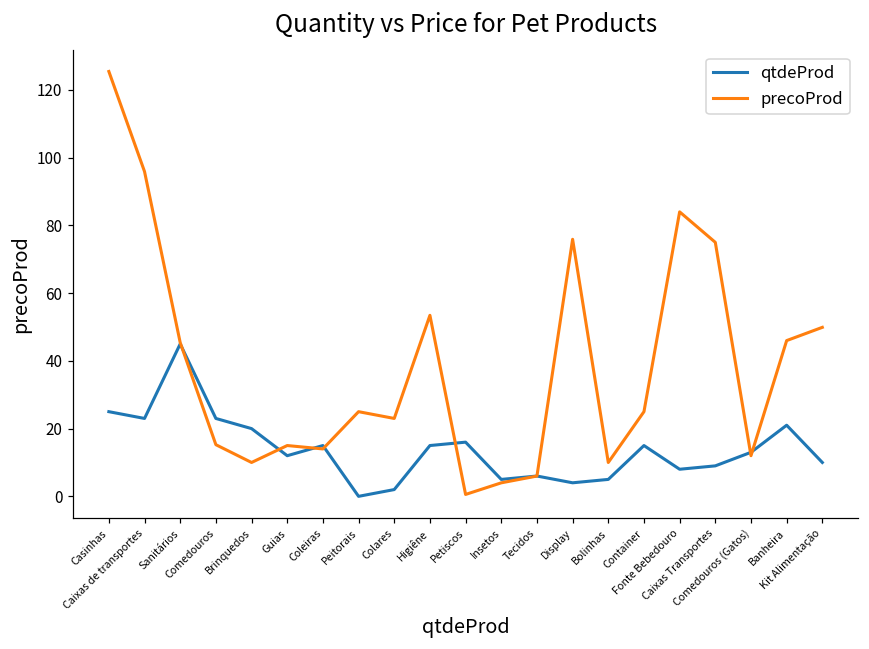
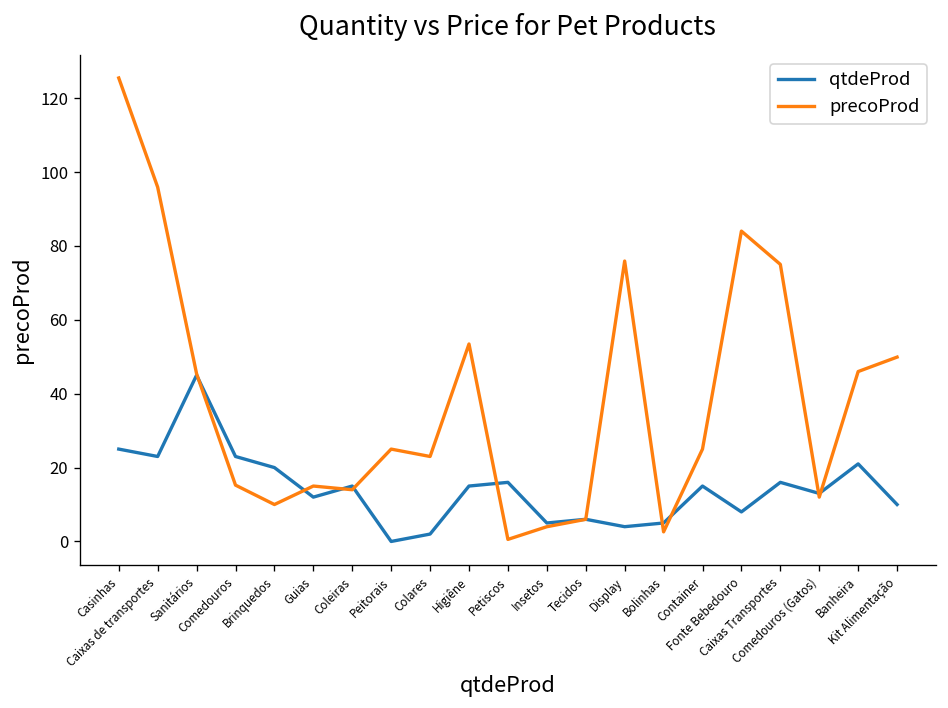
  {
    "qtdeProd": {
      "Casinhas": 25,
      "Caixas de transportes": 23,
      "Comedouros": 23,
      "Brinquedos": 20,
      "Guias": 12,
      "Coleiras": 15,
      "Peitorais": 0,
      "Colares": 2,
      "Higiêne": 15,
      "Petiscos": 16,
      "Insetos": 5,
      "Display": 4,
      "Bolinhas": 5,
      "Container": 15,
      "Fonte Bebedouro": 8,
-     "Caixas Transportes": 9,
+     "Caixas Transportes": 16,
      "Comedouros (Gatos)": 13,
      "Banheira": 21,
      "Kit Alimentação": 10
    },
    "precoProd": {
      "Casinhas": 125,
      "Caixas de transportes": 96,
      "Comedouros": 15,
      "Brinquedos": 10,
      "Guias": 15,
      "Coleiras": 14,
      "Peitorais": 25,
      "Colares": 23,
      "Higiêne": 53,
      "Petiscos": 1,
      "Insetos": 4,
      "Display": 76,
-     "Bolinhas": 10,
+     "Bolinhas": 3,
      "Container": 25,
      "Fonte Bebedouro": 84,
      "Caixas Transportes": 75,
      "Comedouros (Gatos)": 12,
      "Banheira": 46,
      "Kit Alimentação": 50
    }
  }
